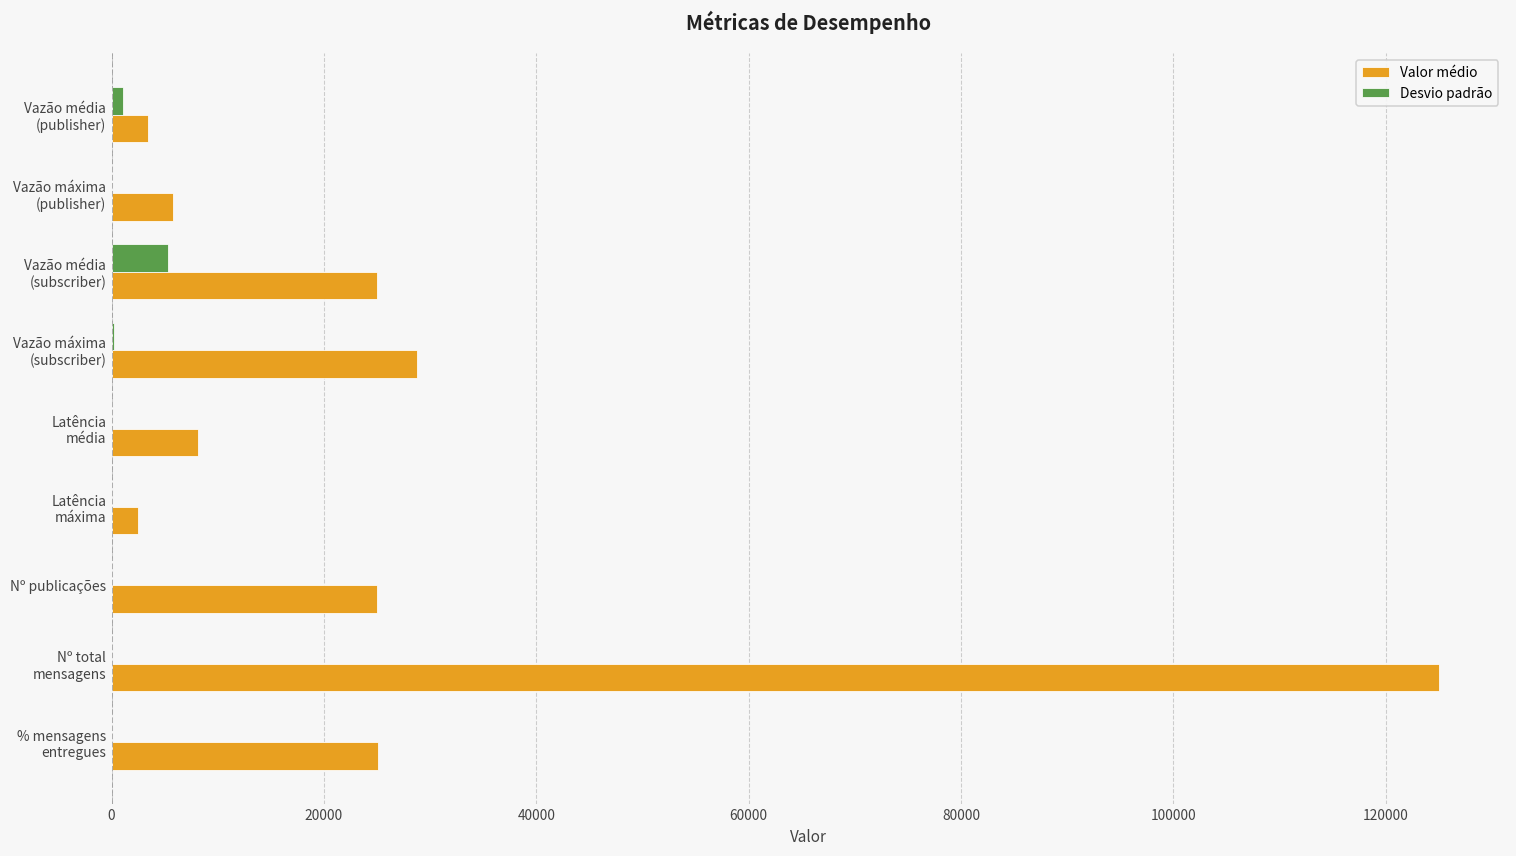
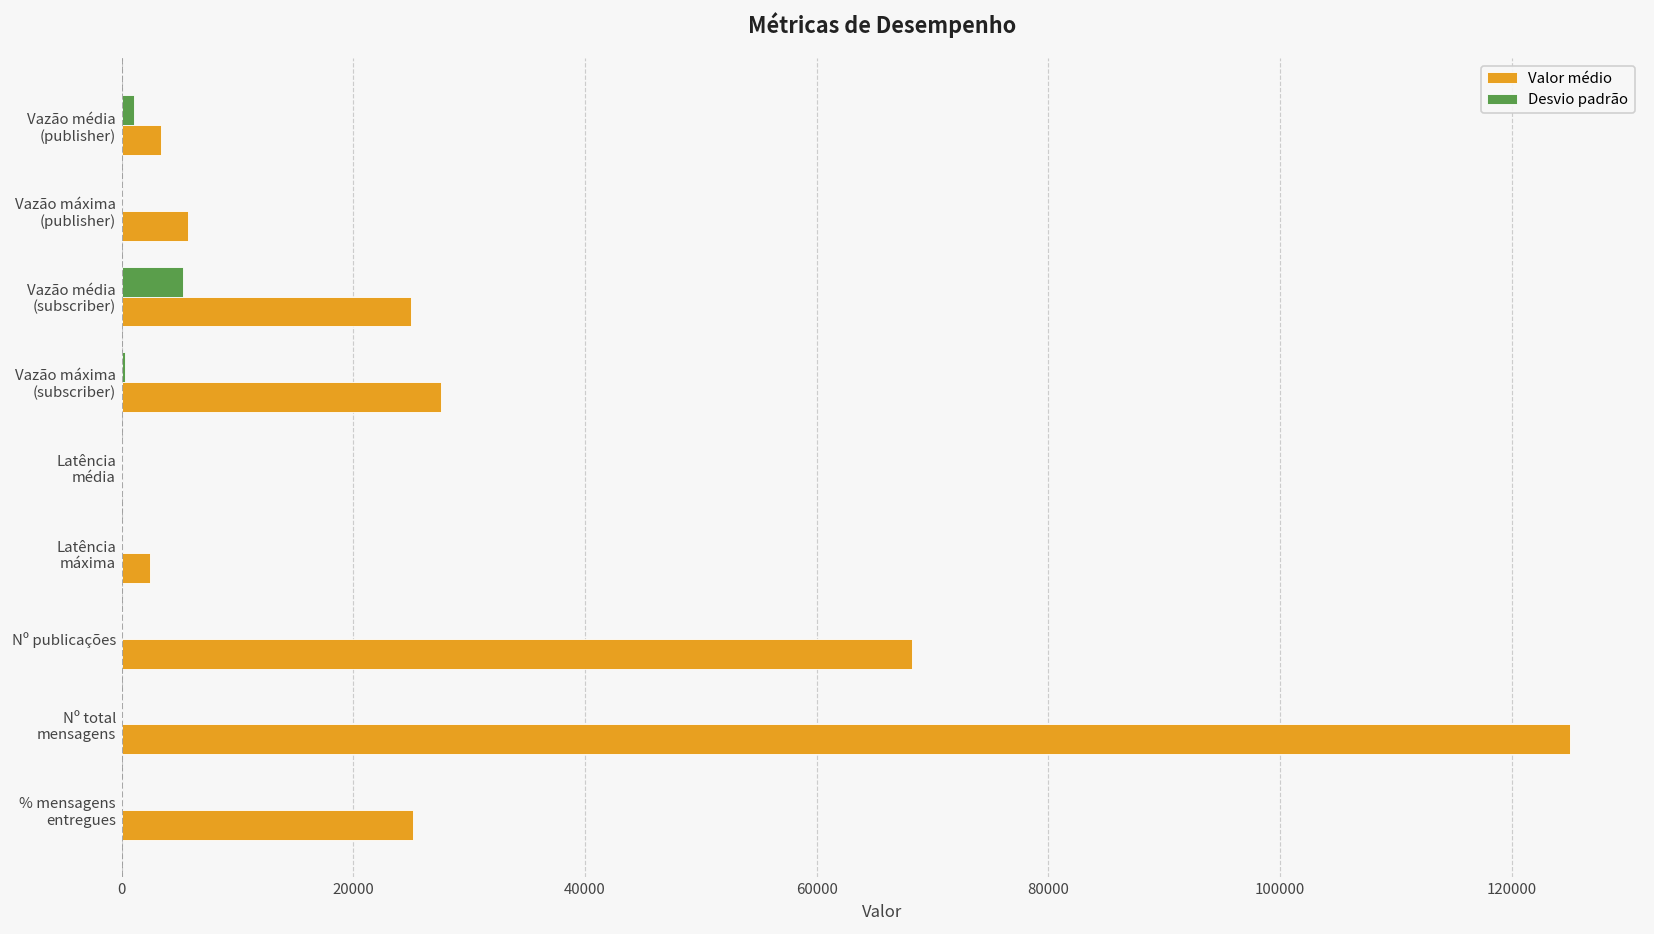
  {
    "Valor médio": {
      "Vazão média (publisher)": 3000,
      "Vazão máxima (publisher)": 6000,
      "Vazão média (subscriber)": 25000,
-     "Vazão máxima (subscriber)": 29000,
-     "Latência média": 8000,
+     "Vazão máxima (subscriber)": 28000,
+     "Latência média": 0,
      "Latência máxima": 2000,
-     "Nº publicações": 25000,
+     "Nº publicações": 68000,
      "Nº total mensagens": 125000,
      "% mensagens entregues": 25000
    },
    "Desvio padrão": {
      "Vazão média (publisher)": 1000,
      "Vazão média (subscriber)": 5000,
      "Nº publicações": 0,
      "Nº total mensagens": 0,
      "% mensagens entregues": 0
    }
  }
